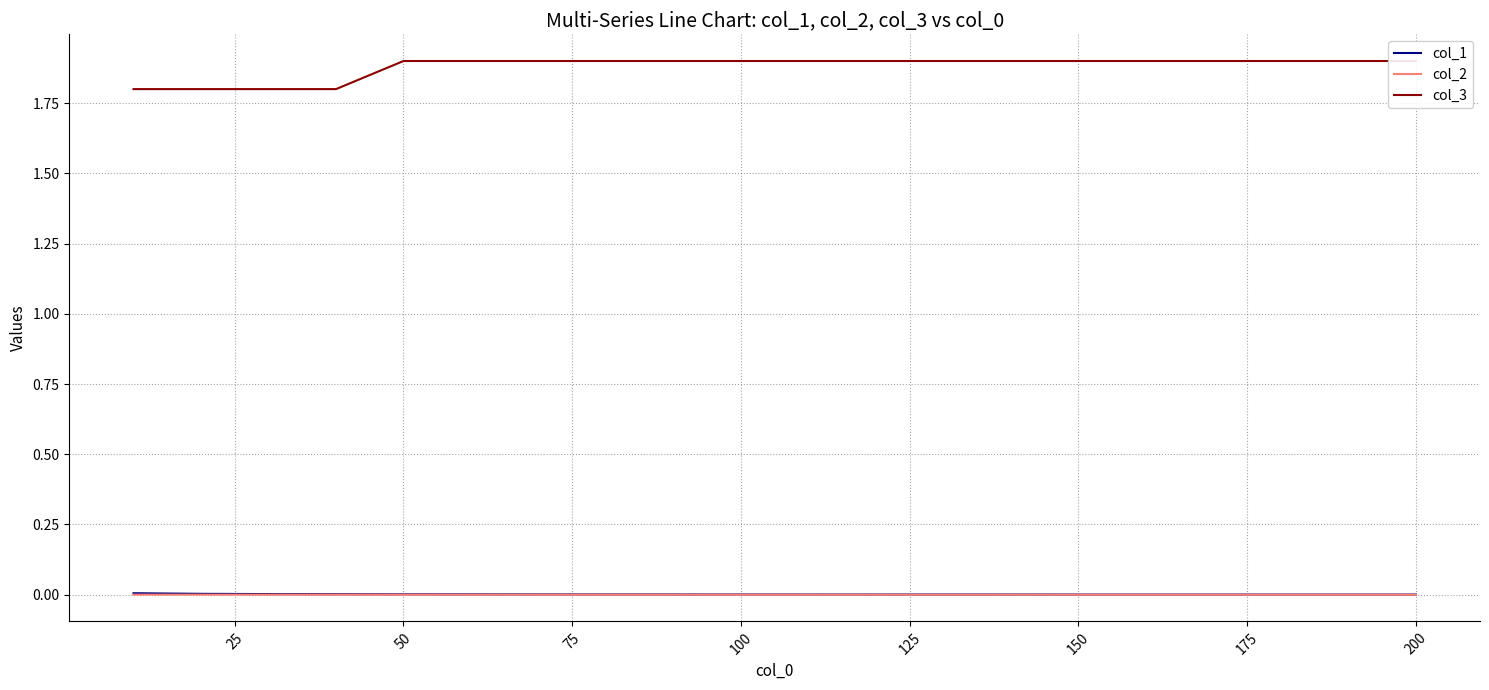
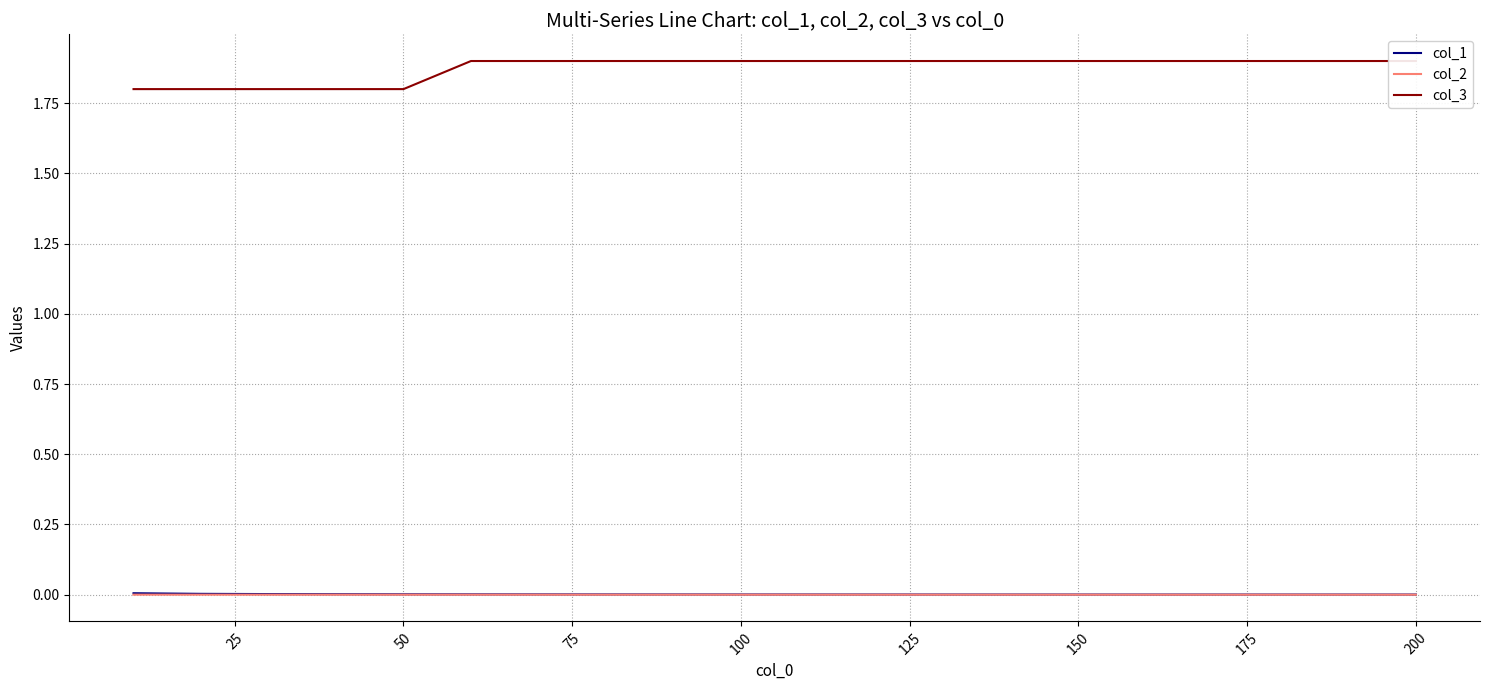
  {
    "col_3": {
-     "50": 1.9,
+     "50": 1.8,
      "100": 1.9,
      "150": 1.9
    }
  }
